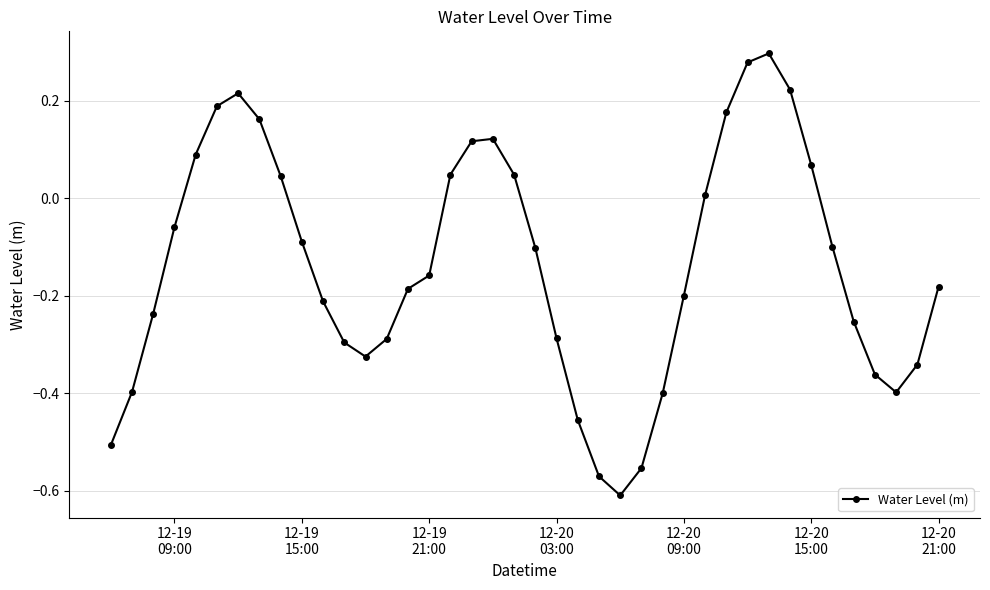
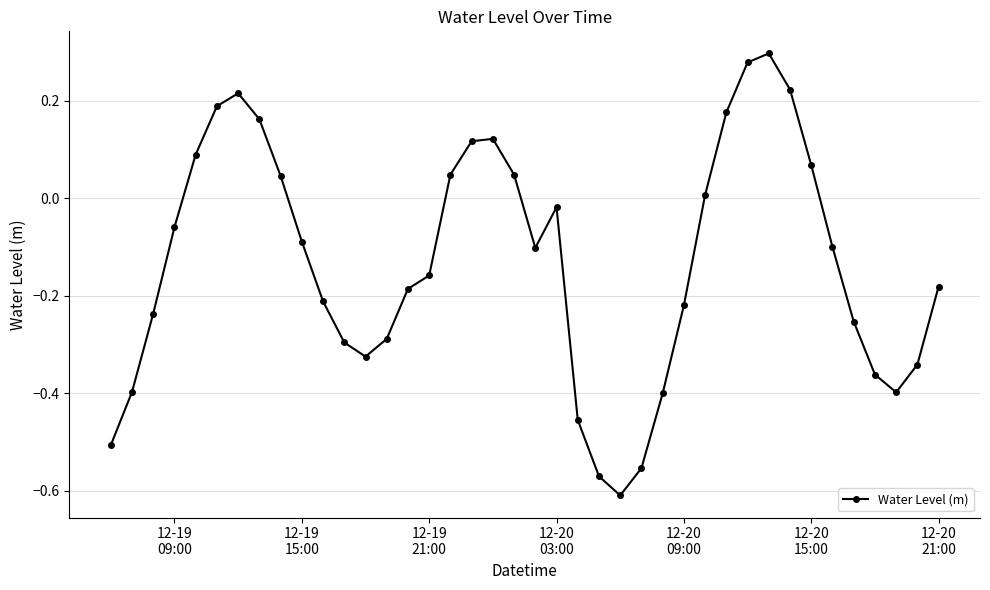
  {
    "12-19 09:00": -0.06,
    "12-19 15:00": -0.09,
    "12-19 21:00": -0.16,
-   "12-20 03:00": -0.29,
-   "12-20 09:00": -0.20,
+   "12-20 03:00": -0.02,
+   "12-20 09:00": -0.22,
    "12-20 15:00": 0.07,
    "12-20 21:00": -0.18
  }
